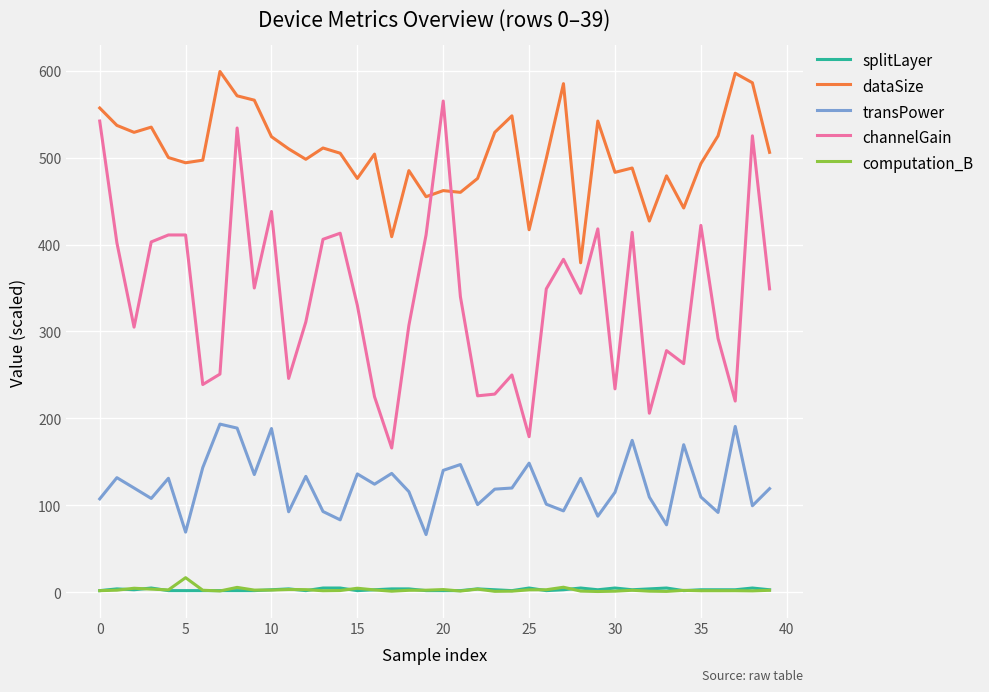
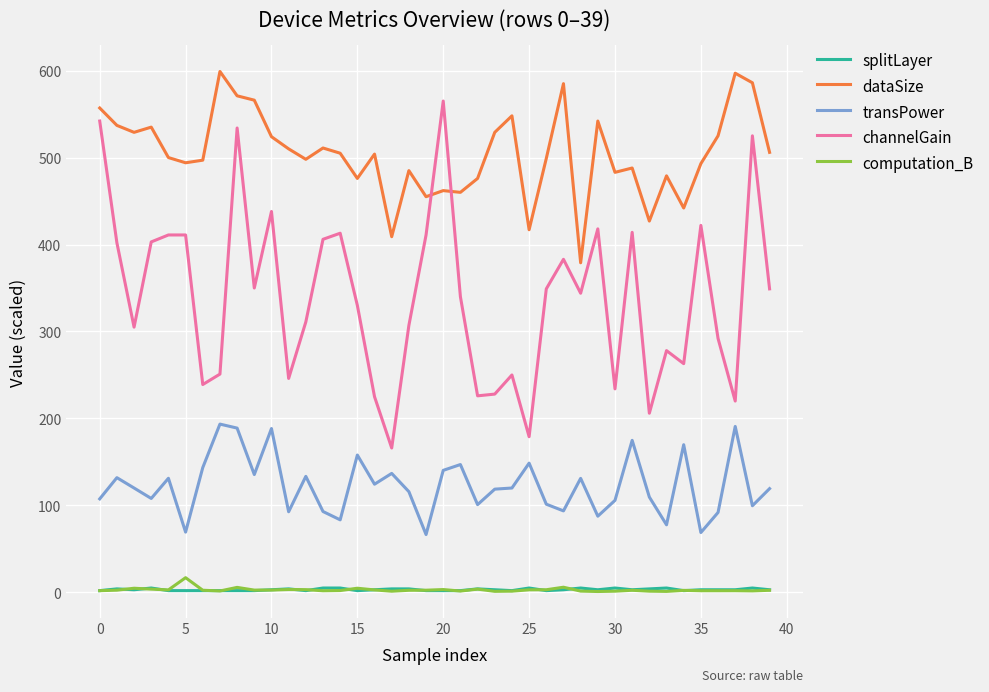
  {
    "splitLayer": {
      "5": 0,
      "30": 10
    },
    "dataSize": {
      "0": 560,
      "5": 490,
      "10": 520,
      "15": 480,
      "20": 460,
      "25": 420,
      "30": 480,
      "35": 490
    },
    "transPower": {
      "0": 110,
      "5": 70,
      "10": 190,
-     "15": 140,
+     "15": 160,
      "20": 140,
      "25": 150,
-     "30": 120,
-     "35": 110
+     "30": 110,
+     "35": 70
    },
    "channelGain": {
      "0": 540,
      "5": 410,
      "10": 440,
      "15": 330,
      "20": 570,
      "25": 180,
      "30": 230,
      "35": 420
    },
    "computation_B": {
      "5": 20,
      "30": 0
    }
  }
